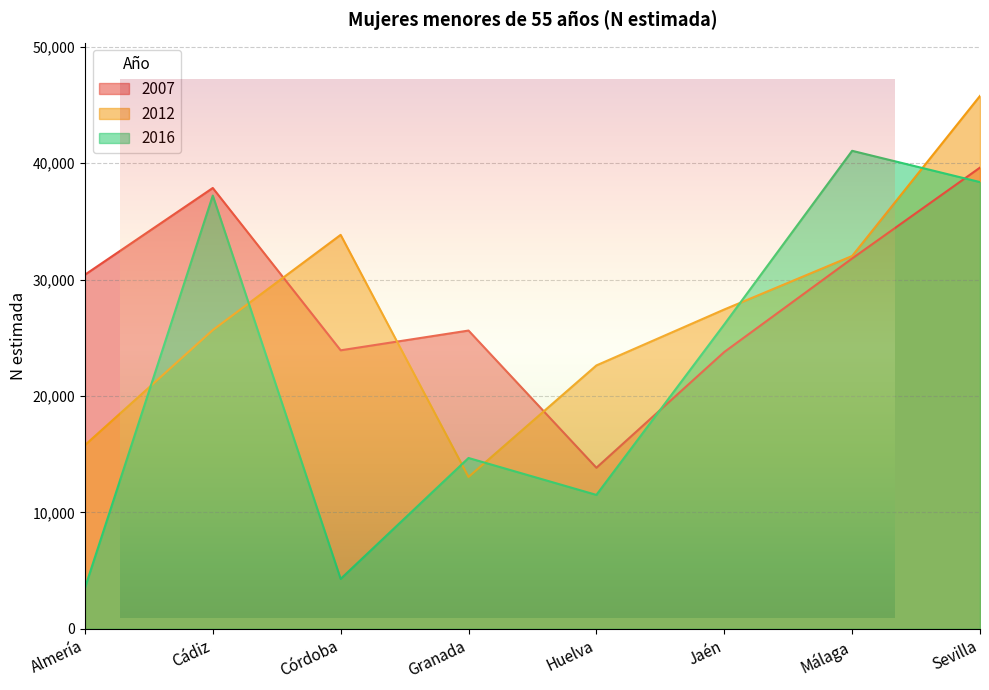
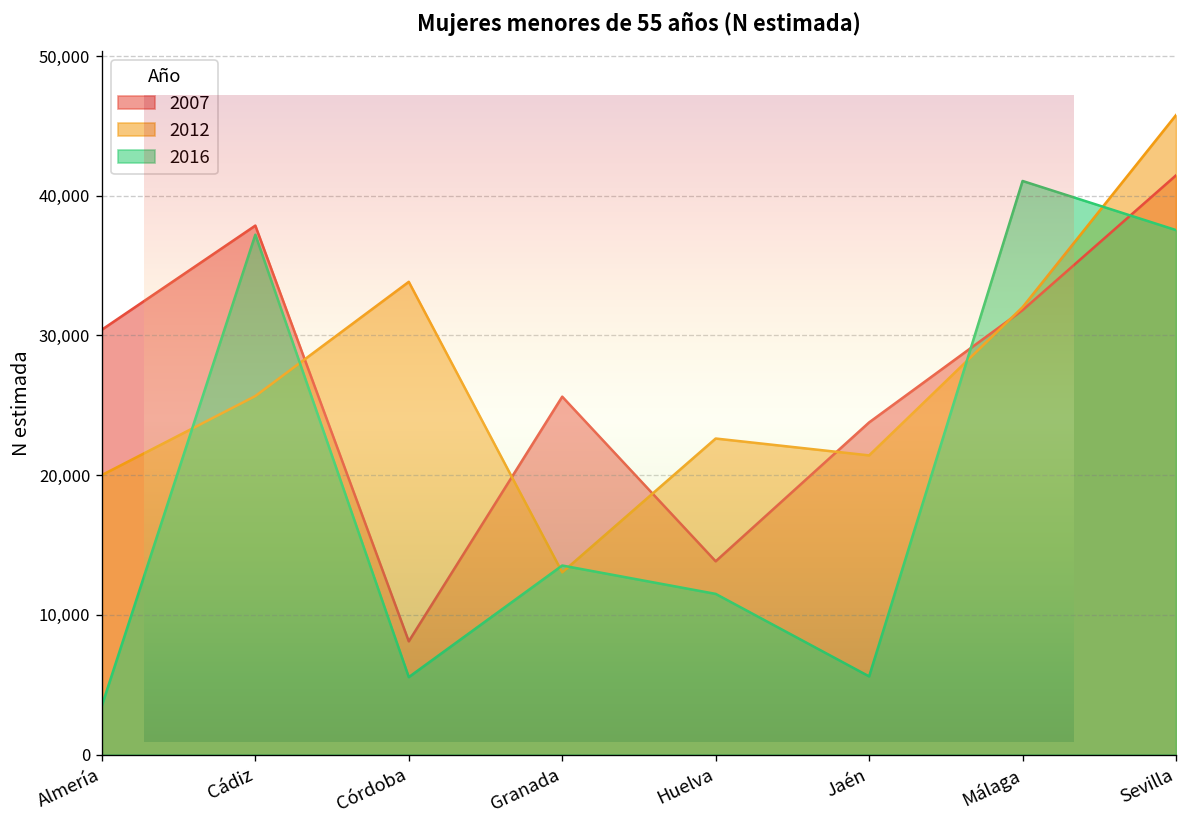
  {
    "Mujeres menores de 55 años (N estimada)": {
      "2007": {
        "Almería": "30,400",
        "Cádiz": "37,900",
-       "Córdoba": "23,900",
+       "Córdoba": "8,100",
        "Granada": "25,600",
        "Huelva": "13,800",
        "Jaén": "23,800",
-       "Sevilla": "39,600"
+       "Sevilla": "41,500"
      },
      "2012": {
-       "Almería": "15,800",
+       "Almería": "20,000",
        "Cádiz": "25,700",
        "Córdoba": "33,800",
        "Granada": "13,000",
        "Huelva": "22,600",
-       "Jaén": "27,400",
+       "Jaén": "21,400",
        "Sevilla": "45,800"
      },
      "2016": {
        "Almería": "3,500",
        "Cádiz": "37,200",
-       "Córdoba": "4,300",
-       "Granada": "14,700",
+       "Córdoba": "5,500",
+       "Granada": "13,500",
        "Huelva": "11,500",
-       "Jaén": "26,100",
+       "Jaén": "5,600",
        "Málaga": "41,100",
-       "Sevilla": "38,400"
+       "Sevilla": "37,500"
      }
    }
  }
